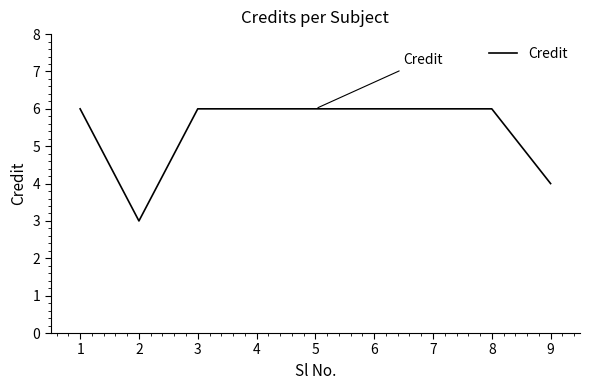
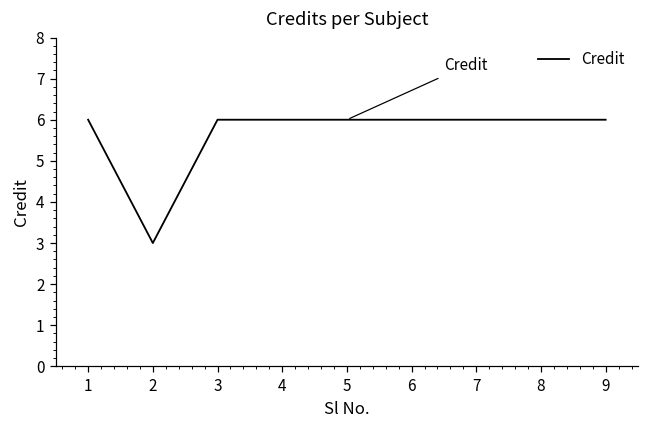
  {
    "1": 6,
    "2": 3,
    "3": 6,
    "4": 6,
    "5": 6,
    "6": 6,
    "7": 6,
    "8": 6,
-   "9": 4
+   "9": 6
  }
